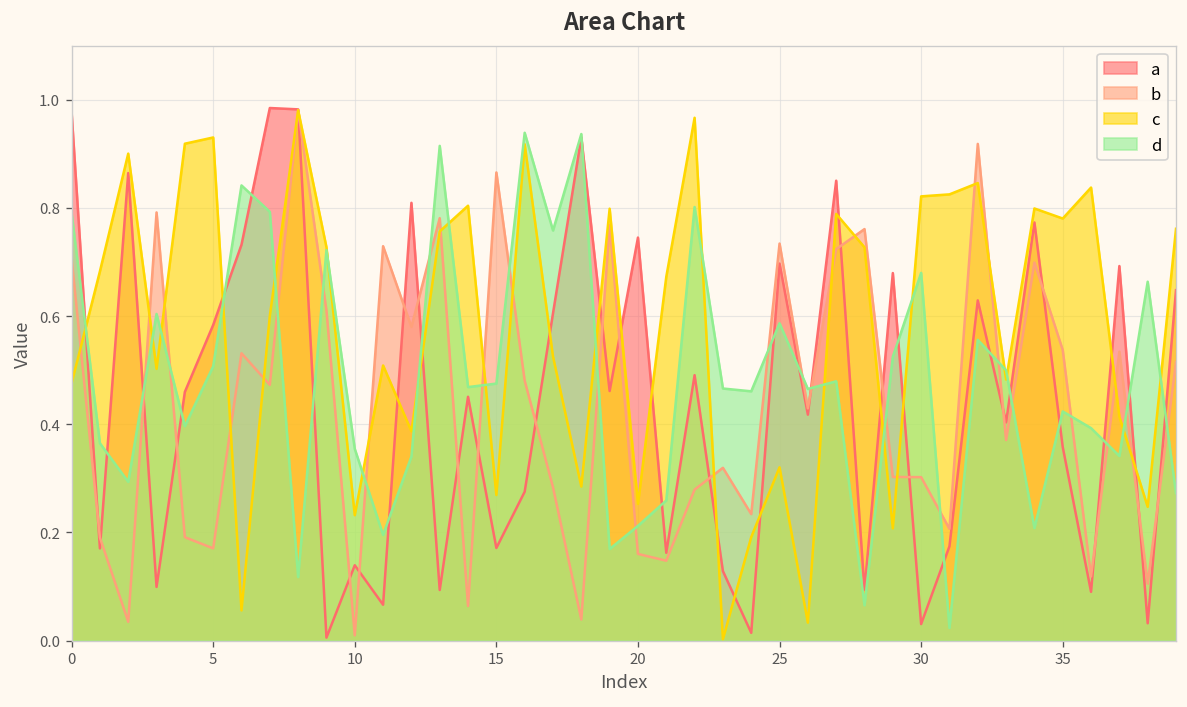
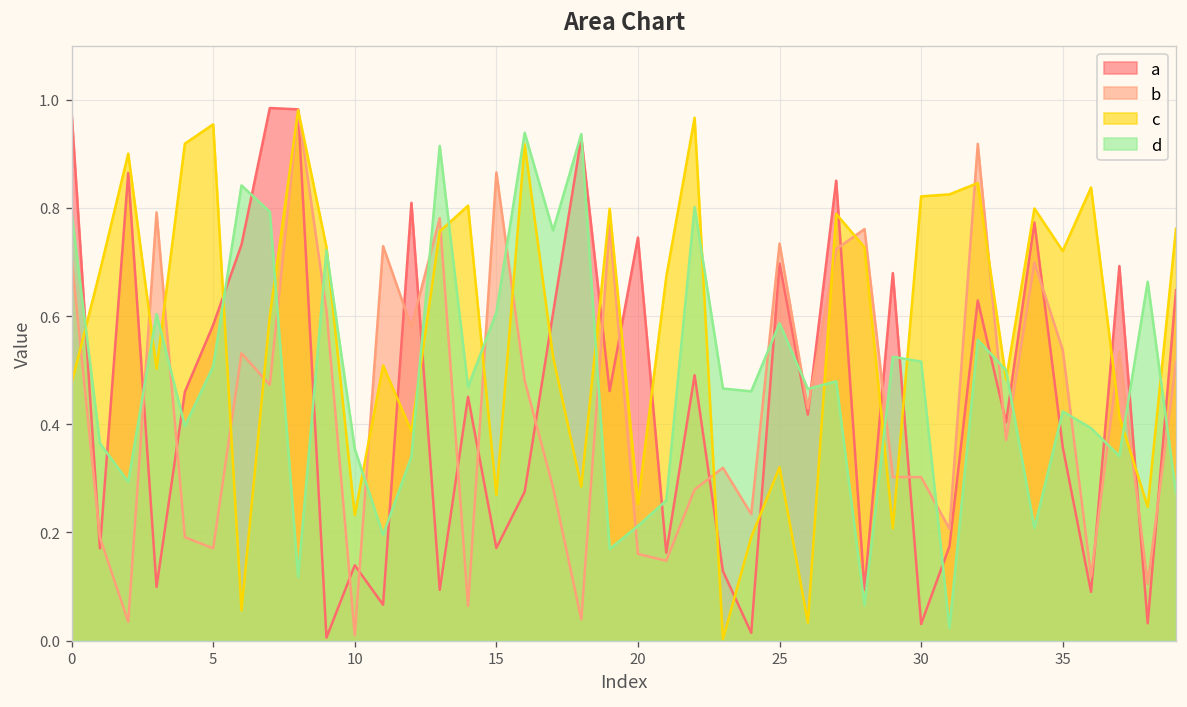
  {
    "c": {
      "0": 0.48,
-     "5": 0.93,
+     "5": 0.95,
      "10": 0.23,
      "15": 0.27,
      "20": 0.25,
      "25": 0.32,
      "30": 0.82,
-     "35": 0.78
+     "35": 0.72
    },
    "d": {
      "0": 0.79,
      "5": 0.51,
      "10": 0.35,
-     "15": 0.48,
+     "15": 0.61,
      "20": 0.21,
      "25": 0.59,
-     "30": 0.68,
+     "30": 0.52,
      "35": 0.42
    }
  }
